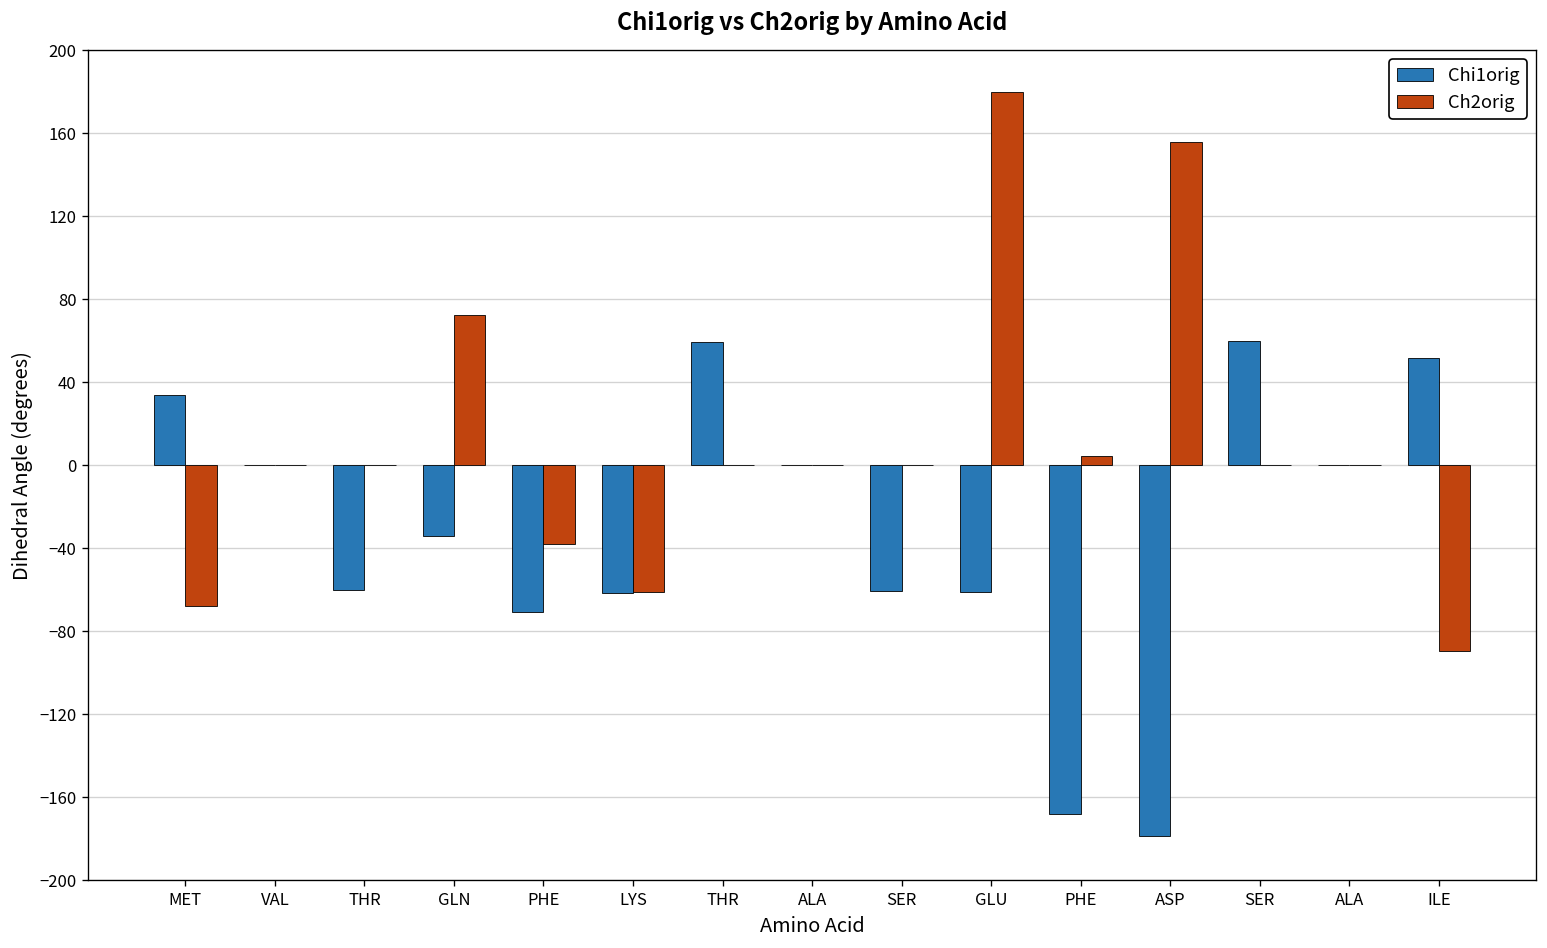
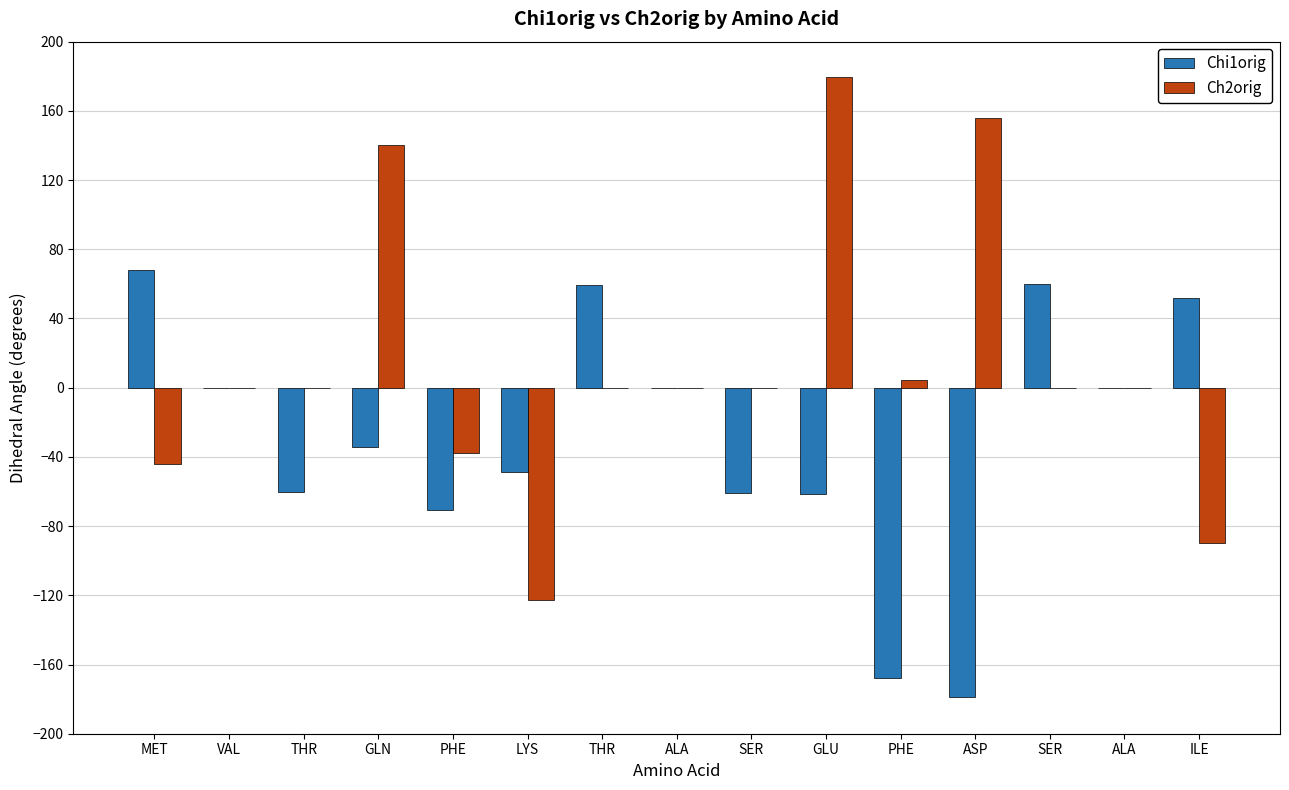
  {
    "Chi1orig": {
-     "MET": 34,
+     "MET": 68,
      "VAL": 0,
      "GLN": -34,
-     "LYS": -62,
+     "LYS": -49,
      "GLU": -61,
      "ASP": -179,
      "ILE": 52
    },
    "Ch2orig": {
-     "MET": -68,
+     "MET": -44,
      "VAL": 0,
-     "GLN": 73,
-     "LYS": -61,
+     "GLN": 140,
+     "LYS": -123,
      "GLU": 180,
      "ASP": 156,
      "ILE": -90
    }
  }
